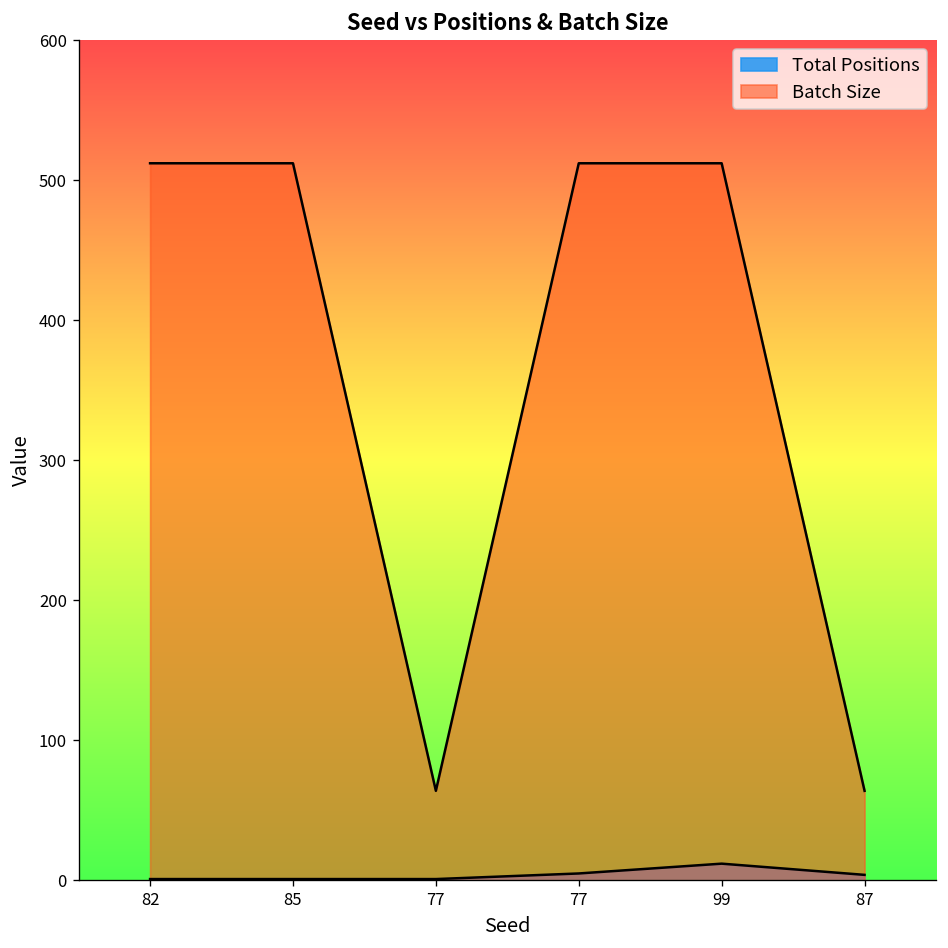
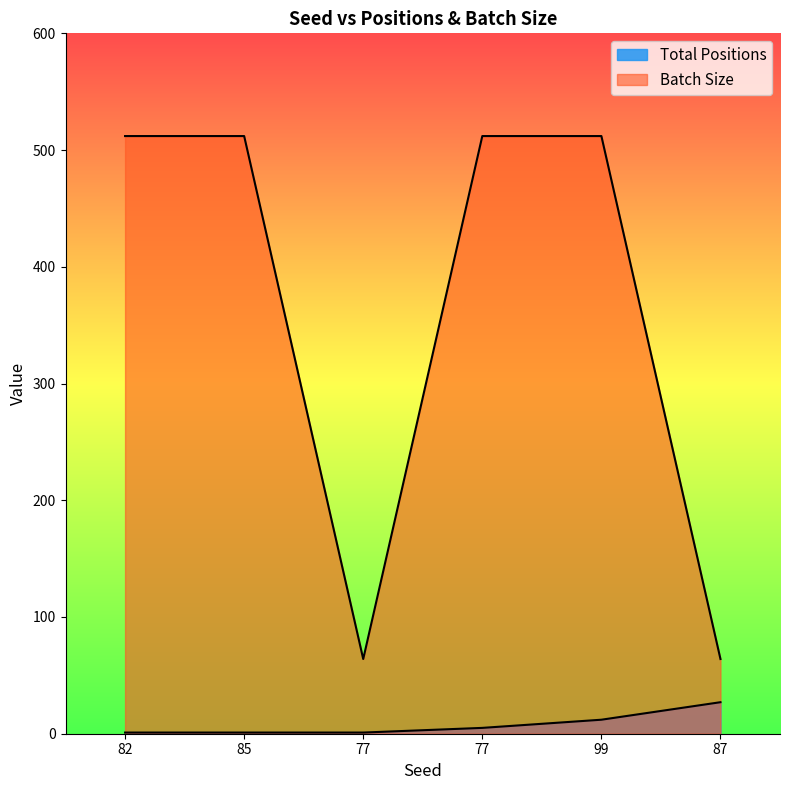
  {
    "Total Positions": {
      "82": 1,
      "85": 1,
      "99": 12,
-     "87": 4
+     "87": 27
    },
    "Batch Size": {
      "82": 512,
      "85": 512,
      "99": 512,
      "87": 64
    }
  }
